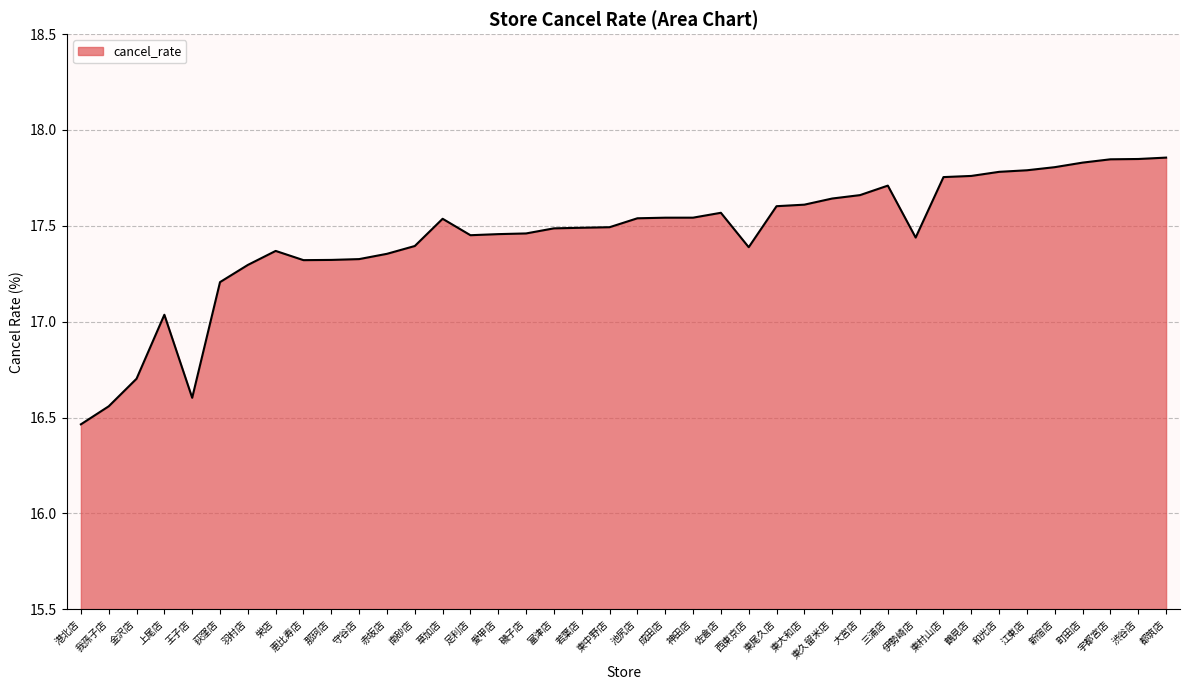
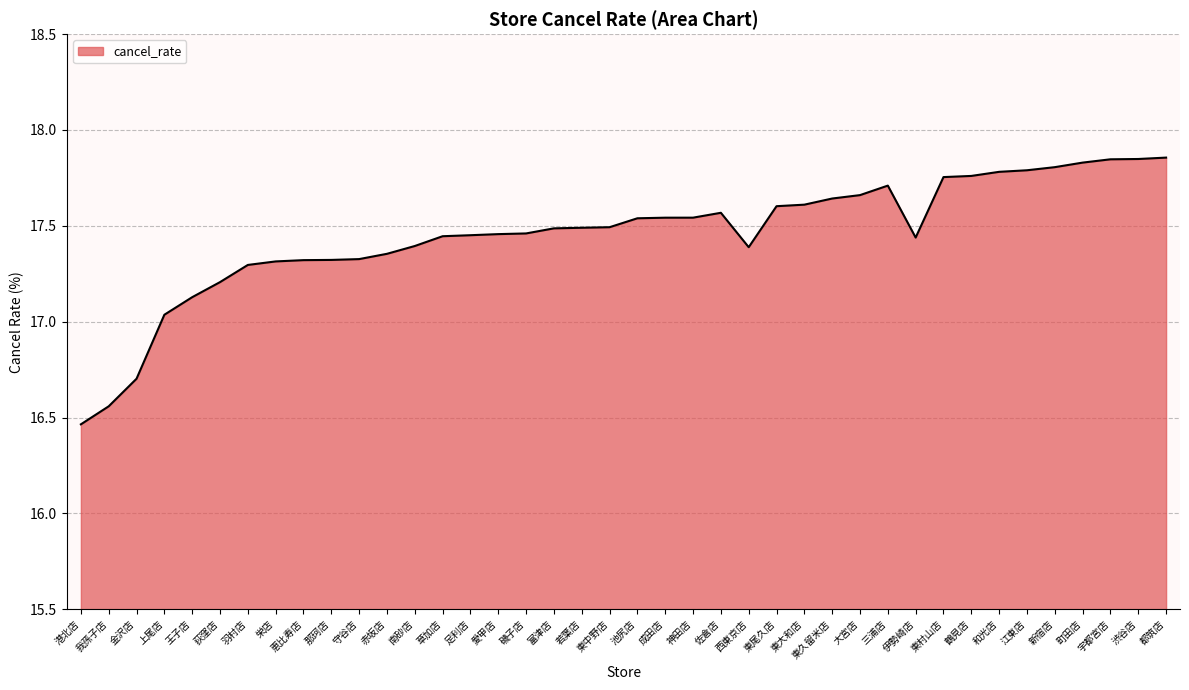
  {
    "港北店": 16.46,
    "我孫子店": 16.56,
    "金沢店": 16.70,
    "上尾店": 17.04,
-   "王子店": 16.60,
+   "王子店": 17.13,
    "荻窪店": 17.21,
    "羽村店": 17.30,
-   "栄店": 17.37,
+   "栄店": 17.31,
    "恵比寿店": 17.32,
    "那珂店": 17.32,
    "守谷店": 17.33,
    "赤坂店": 17.35,
    "南砂店": 17.39,
-   "草加店": 17.54,
+   "草加店": 17.45,
    "足利店": 17.45,
    "愛甲店": 17.46,
    "磯子店": 17.46,
    "富津店": 17.49,
    "若葉店": 17.49,
    "東中野店": 17.49,
    "池尻店": 17.54,
    "成田店": 17.54,
    "神田店": 17.54,
    "佐倉店": 17.57,
    "西東京店": 17.39,
    "東尾久店": 17.60,
    "東大和店": 17.61,
    "東久留米店": 17.64,
    "大宮店": 17.66,
    "三浦店": 17.71,
    "伊勢崎店": 17.44,
    "東村山店": 17.75,
    "鶴見店": 17.76,
    "和光店": 17.78,
    "江東店": 17.79,
    "新宿店": 17.81,
    "町田店": 17.83,
    "宇都宮店": 17.85,
    "渋谷店": 17.85,
    "都筑店": 17.86
  }
